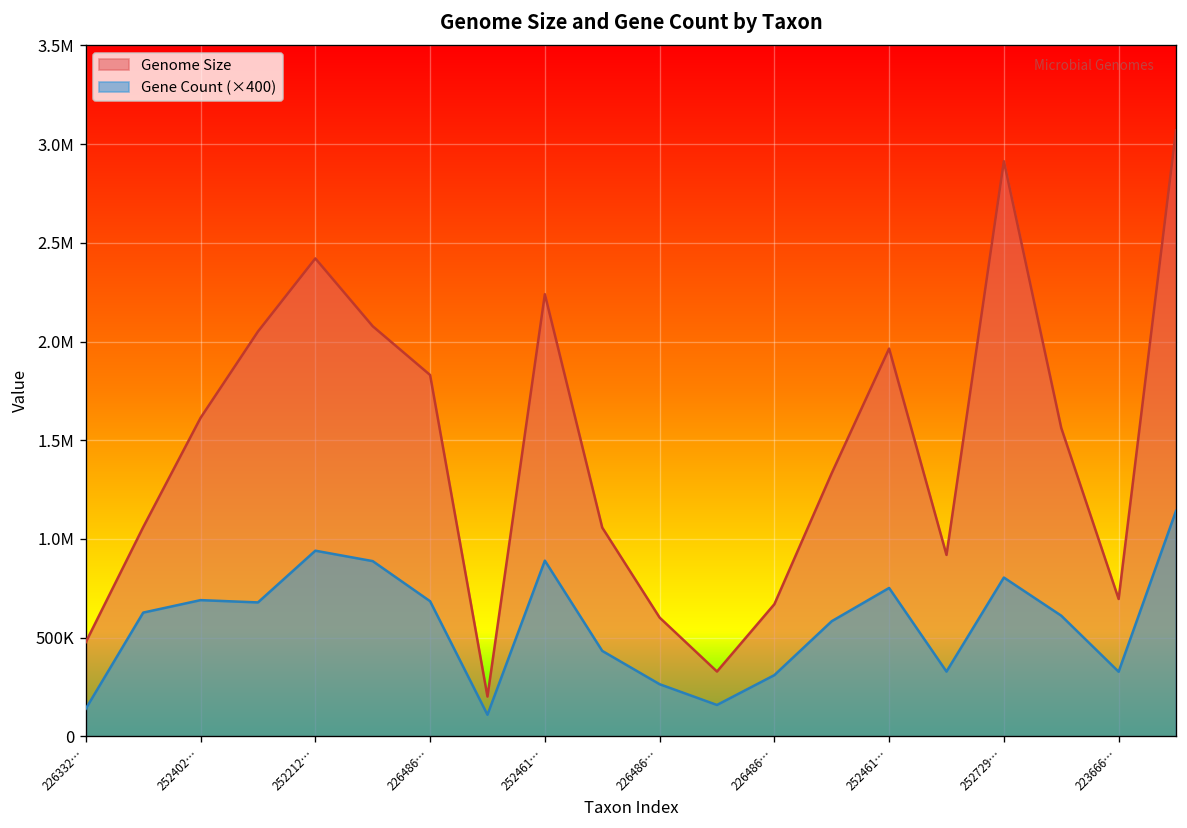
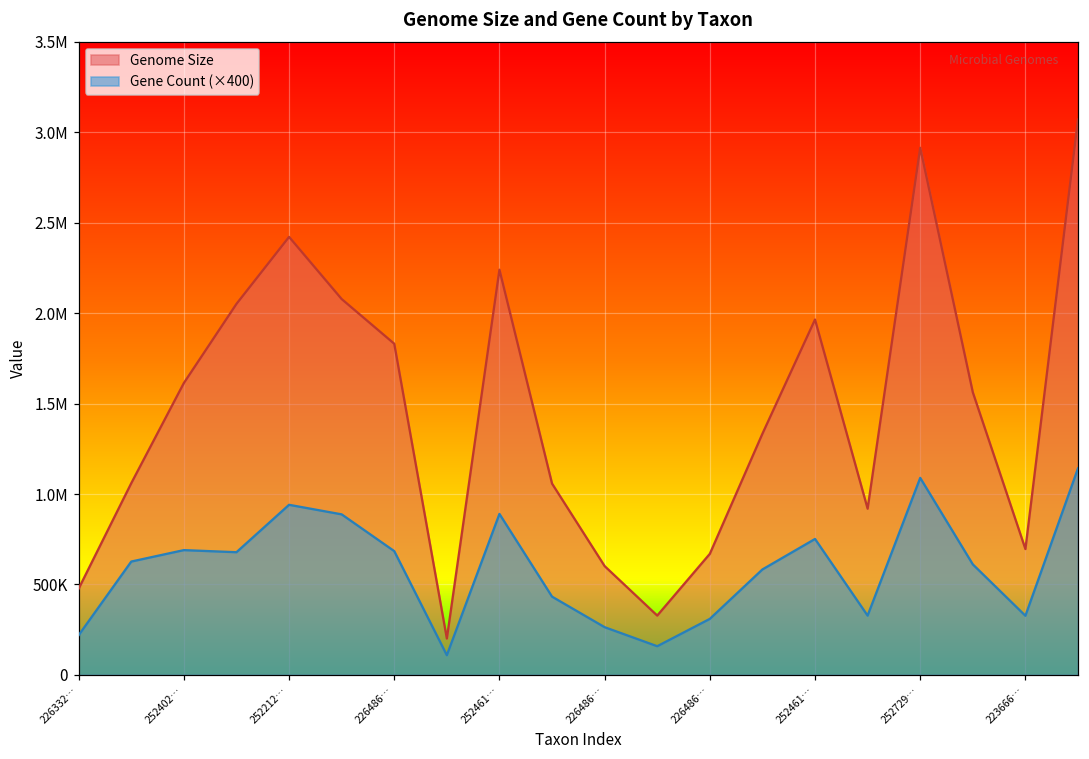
  {
    "Genome Size": {
      "226332…": 480000,
      "252402…": 1610000,
      "252212…": 2420000,
      "252729…": 2910000,
      "223666…": 700000
    },
    "Gene Count (×400)": {
-     "226332…": 140000,
+     "226332…": 220000,
      "252402…": 690000,
      "252212…": 940000,
-     "252729…": 800000,
+     "252729…": 1090000,
      "223666…": 330000
    }
  }
